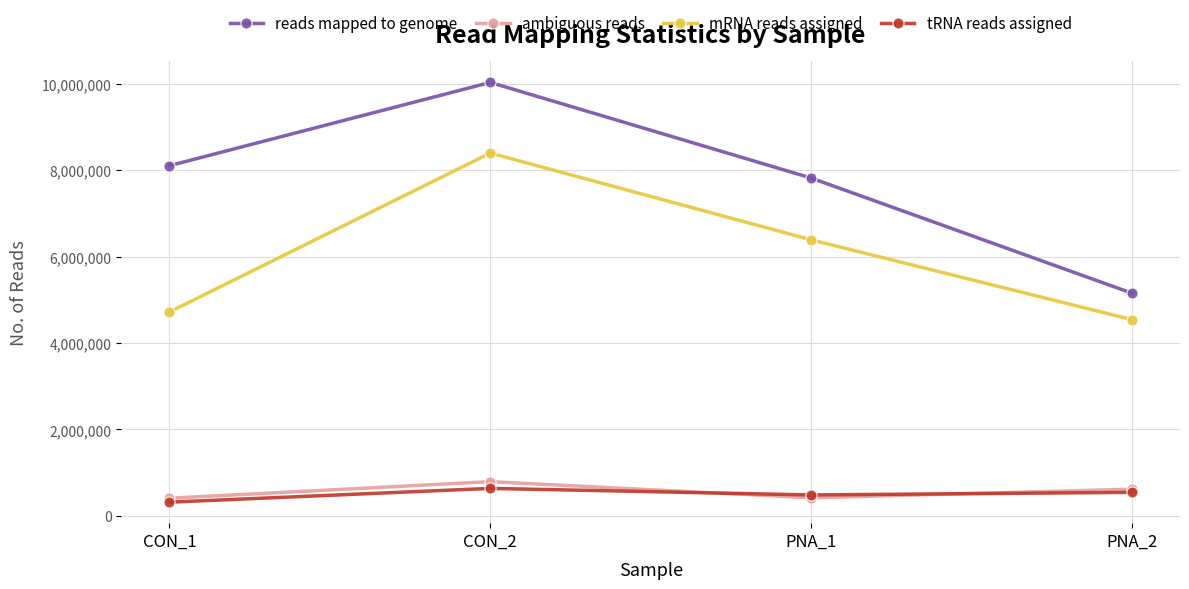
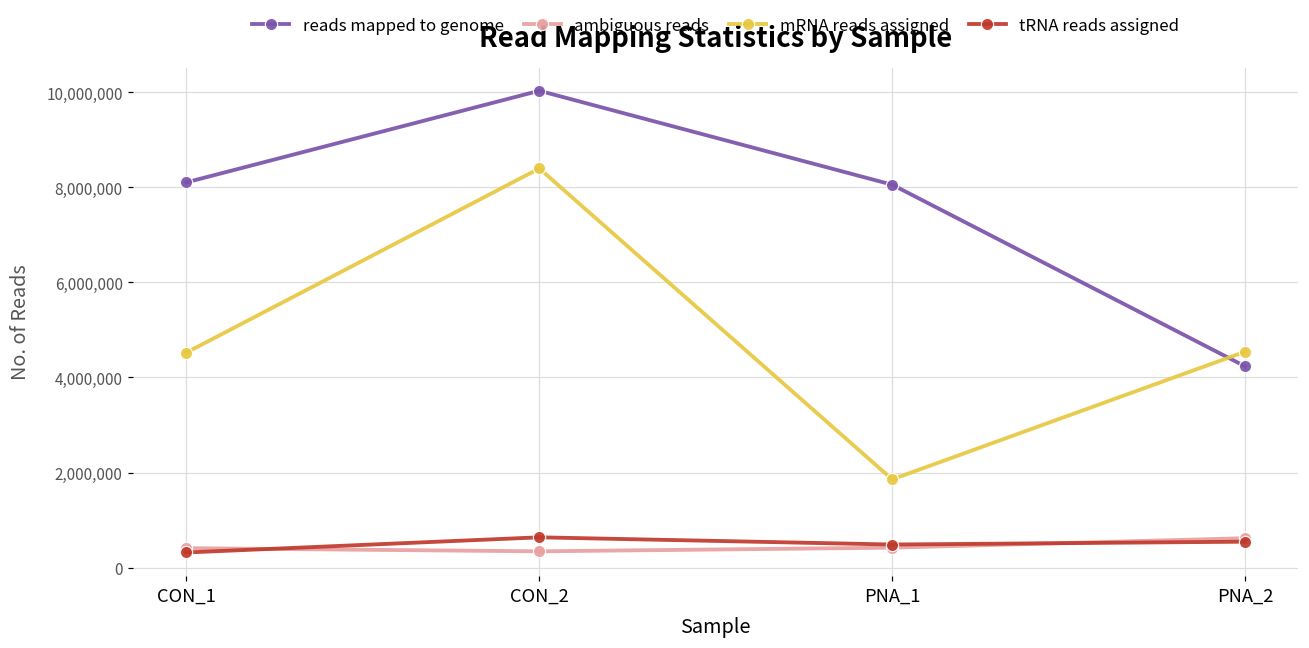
  {
    "reads mapped to genome": {
      "CON_1": "8,100,000",
      "CON_2": "10,000,000",
-     "PNA_1": "7,800,000",
-     "PNA_2": "5,200,000"
+     "PNA_1": "8,100,000",
+     "PNA_2": "4,200,000"
    },
    "ambiguous reads": {
      "CON_1": "400,000",
-     "CON_2": "800,000",
+     "CON_2": "300,000",
      "PNA_1": "400,000",
      "PNA_2": "600,000"
    },
    "mRNA reads assigned": {
-     "CON_1": "4,700,000",
+     "CON_1": "4,500,000",
      "CON_2": "8,400,000",
-     "PNA_1": "6,400,000",
+     "PNA_1": "1,900,000",
      "PNA_2": "4,500,000"
    },
    "tRNA reads assigned": {
      "CON_1": "300,000",
      "CON_2": "600,000",
      "PNA_1": "500,000",
      "PNA_2": "500,000"
    }
  }
